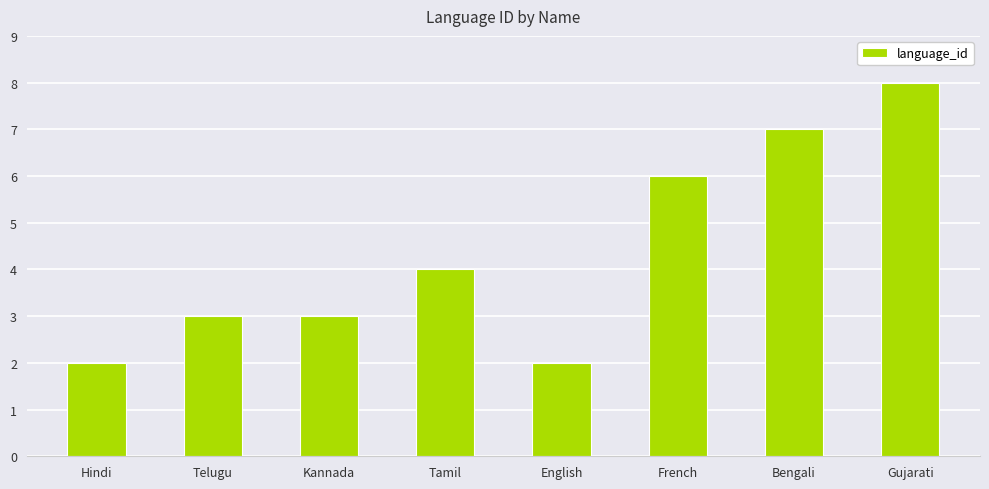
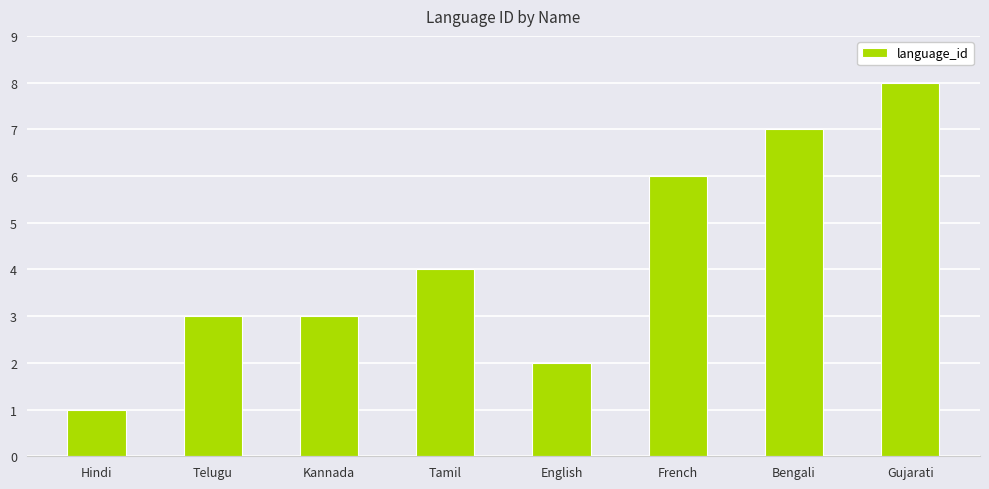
  {
-   "Hindi": 2,
+   "Hindi": 1,
    "Telugu": 3,
    "Kannada": 3,
    "Tamil": 4,
    "English": 2,
    "French": 6,
    "Bengali": 7,
    "Gujarati": 8
  }
